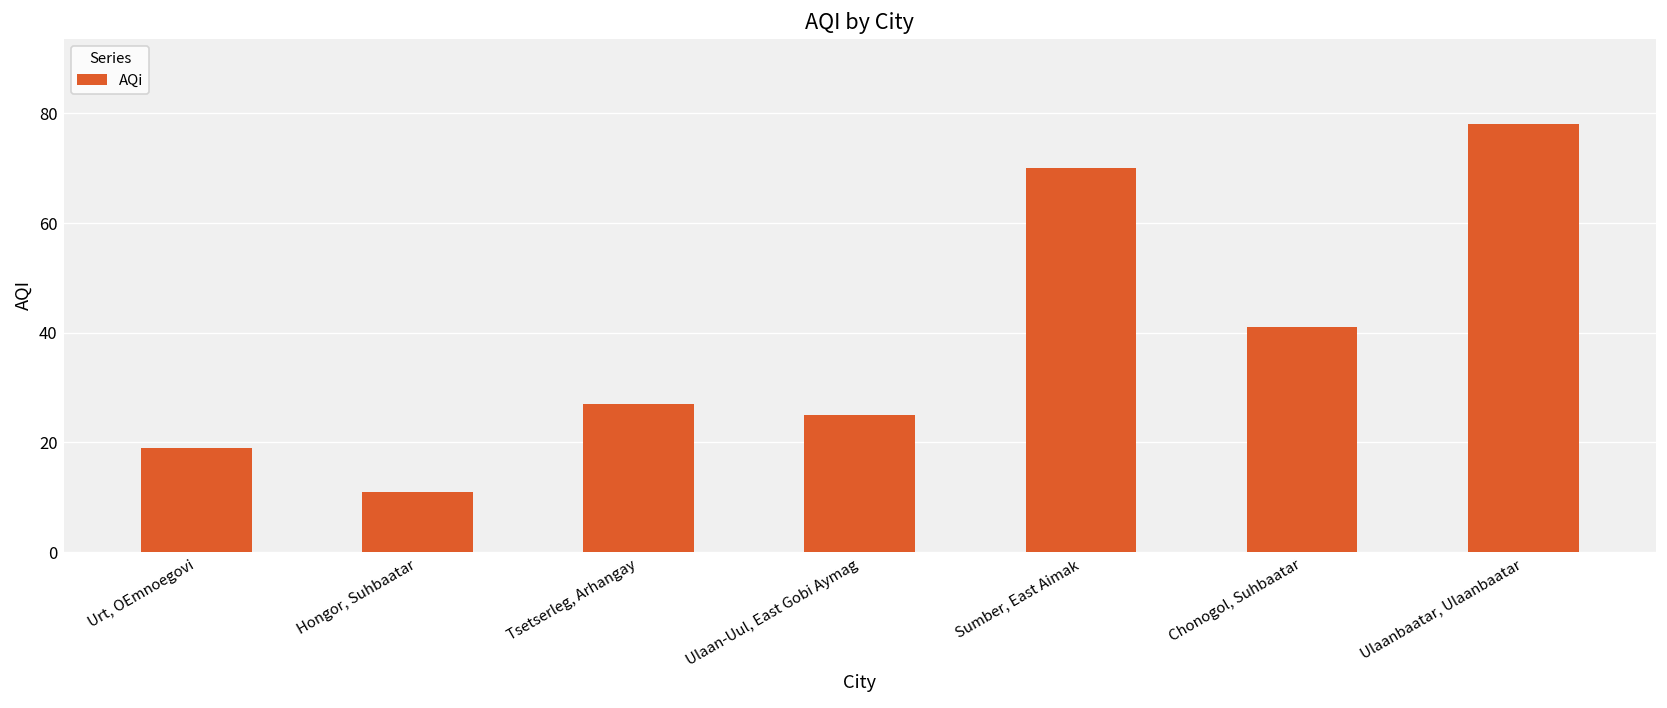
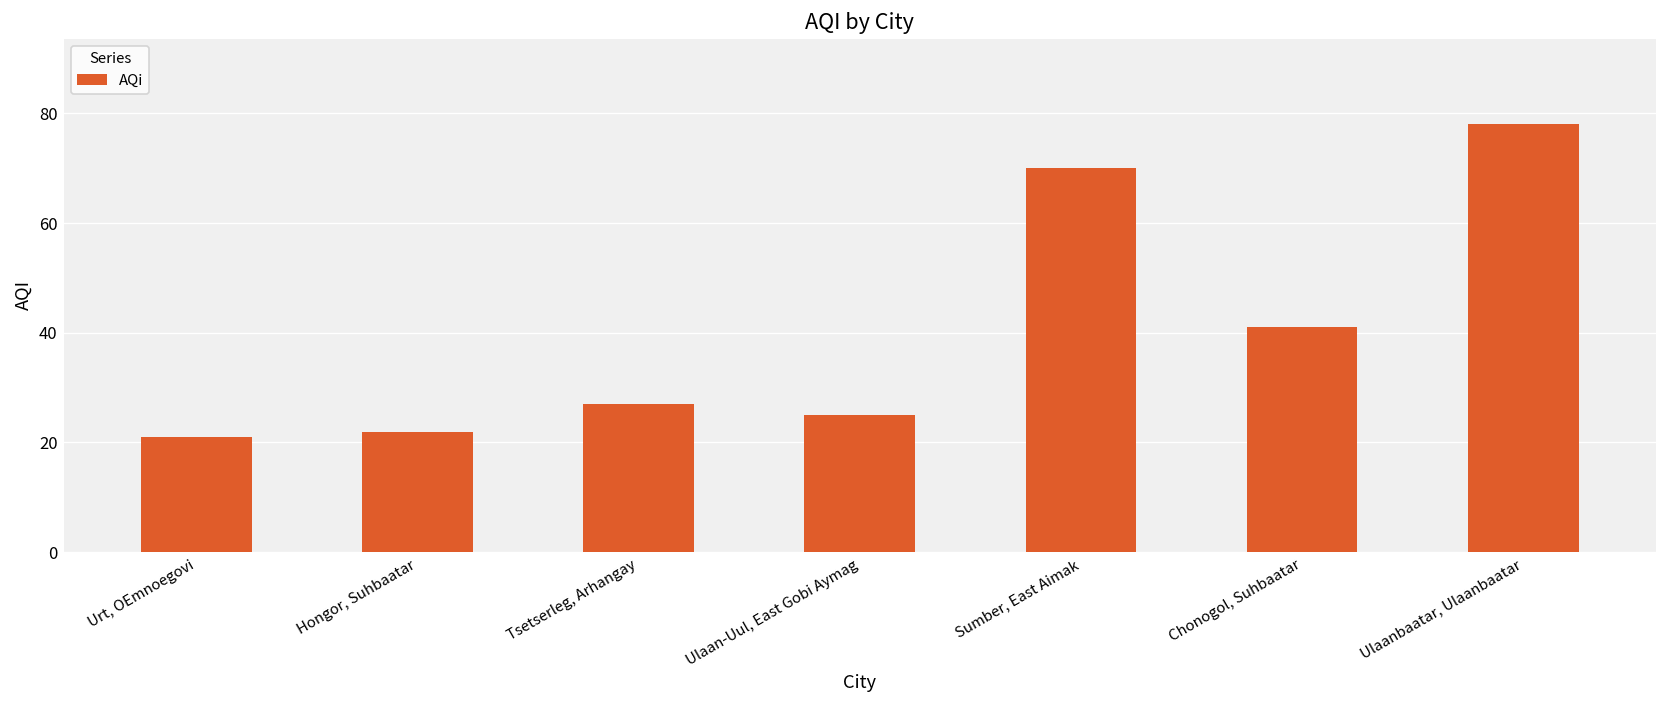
  {
-   "Urt, OEmnoegovi": 19,
-   "Hongor, Suhbaatar": 11,
+   "Urt, OEmnoegovi": 21,
+   "Hongor, Suhbaatar": 22,
    "Tsetserleg, Arhangay": 27,
    "Ulaan-Uul, East Gobi Aymag": 25,
    "Sumber, East Aimak": 70,
    "Chonogol, Suhbaatar": 41,
    "Ulaanbaatar, Ulaanbaatar": 78
  }
